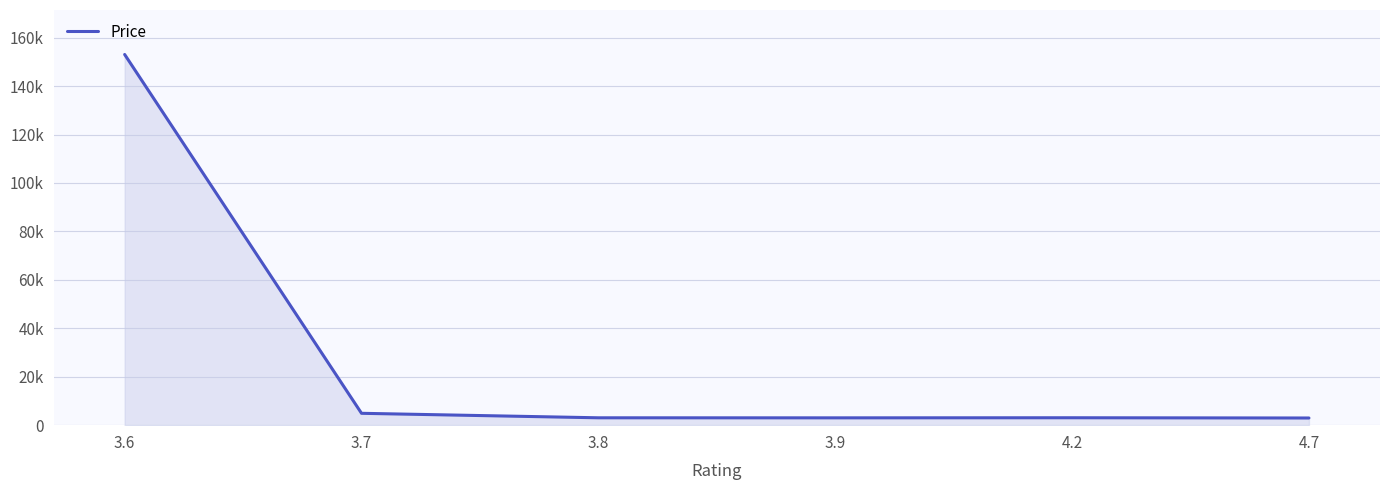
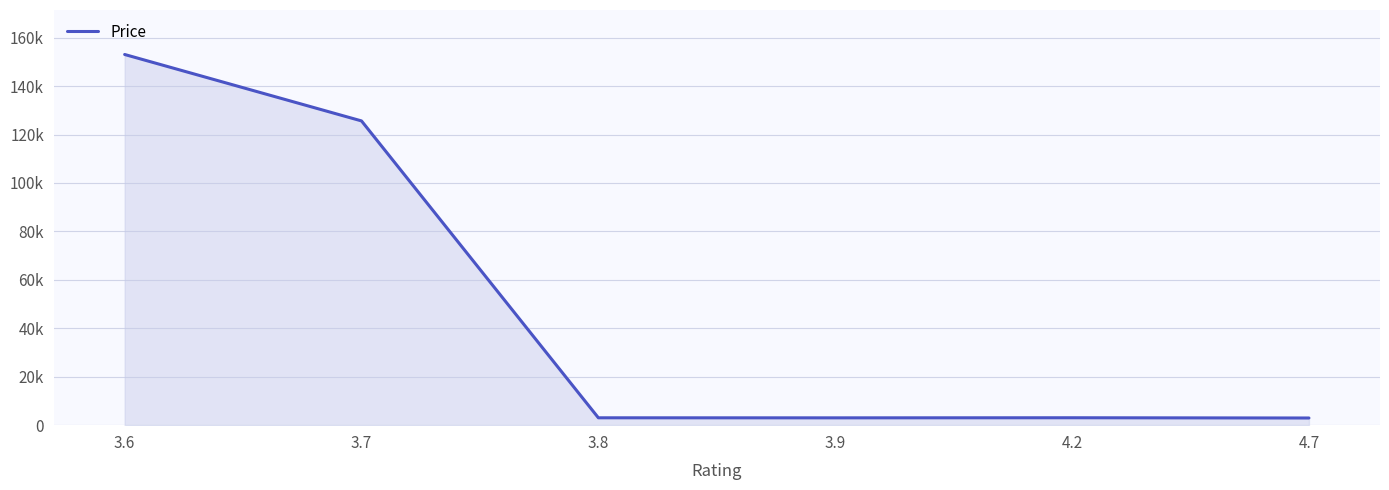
  {
    "3.6": 153000,
-   "3.7": 5000,
+   "3.7": 126000,
    "3.8": 3000,
    "3.9": 3000,
    "4.2": 3000,
    "4.7": 3000
  }
